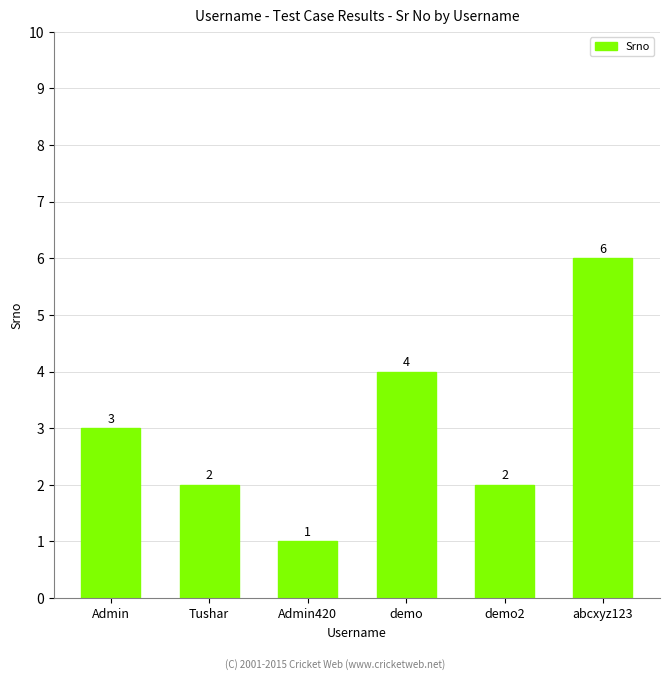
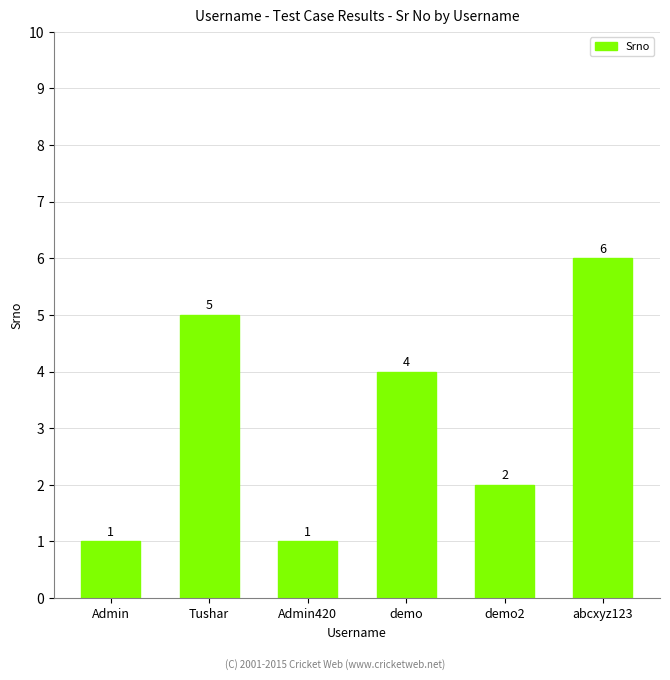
  {
-   "Admin": 3,
-   "Tushar": 2,
+   "Admin": 1,
+   "Tushar": 5,
    "Admin420": 1,
    "demo": 4,
    "demo2": 2,
    "abcxyz123": 6
  }
